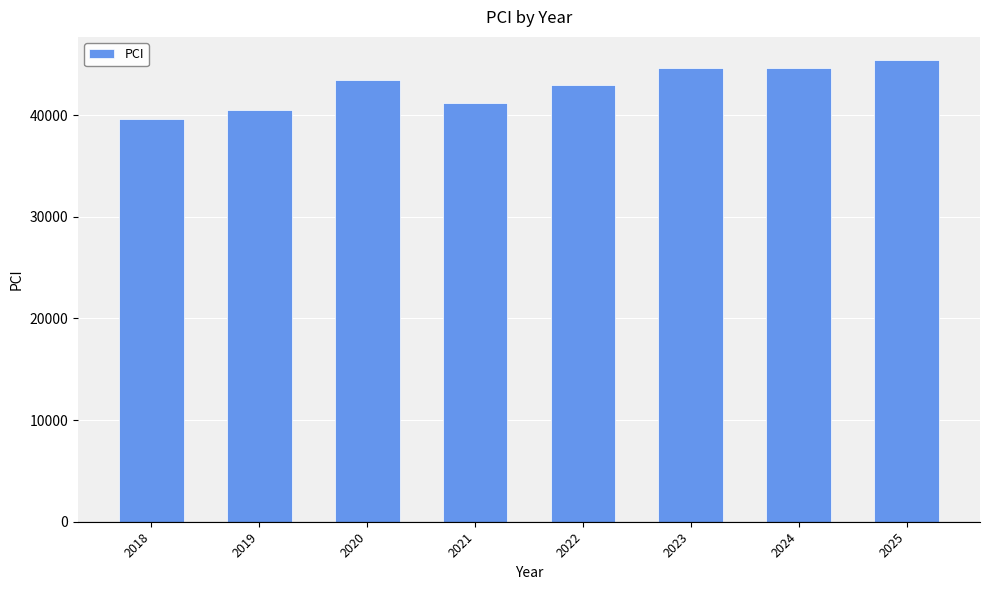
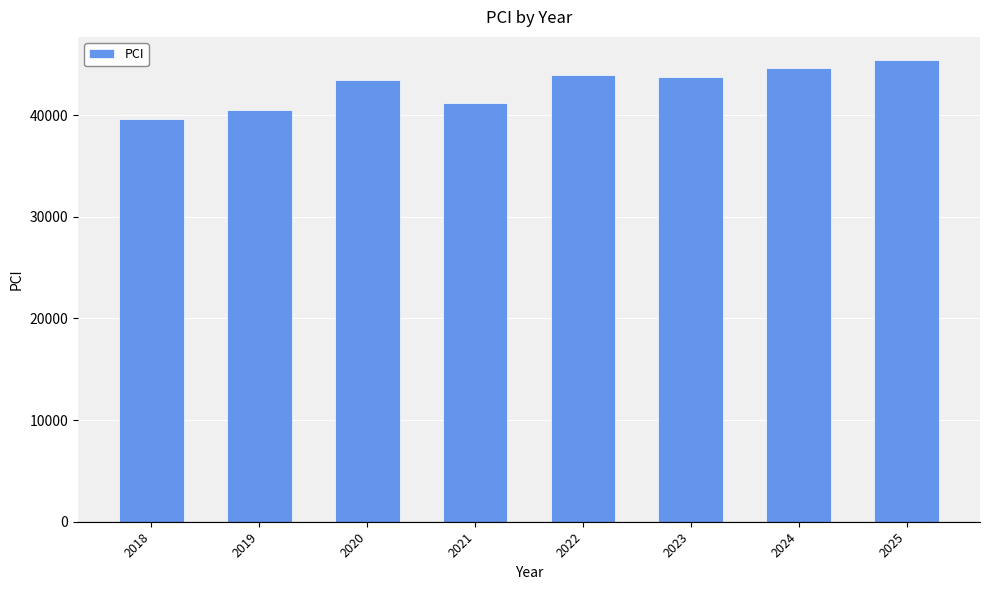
  {
    "2018": 39600,
    "2019": 40500,
    "2020": 43500,
    "2021": 41200,
-   "2022": 42900,
-   "2023": 44600,
+   "2022": 43900,
+   "2023": 43800,
    "2024": 44600,
    "2025": 45400
  }
